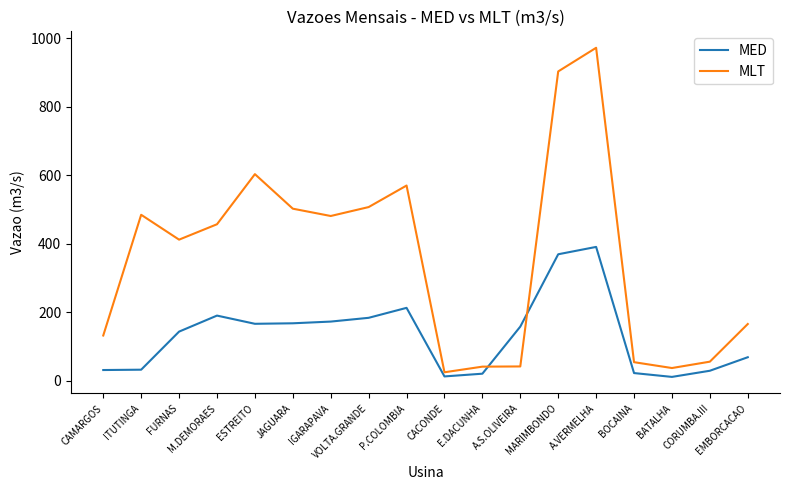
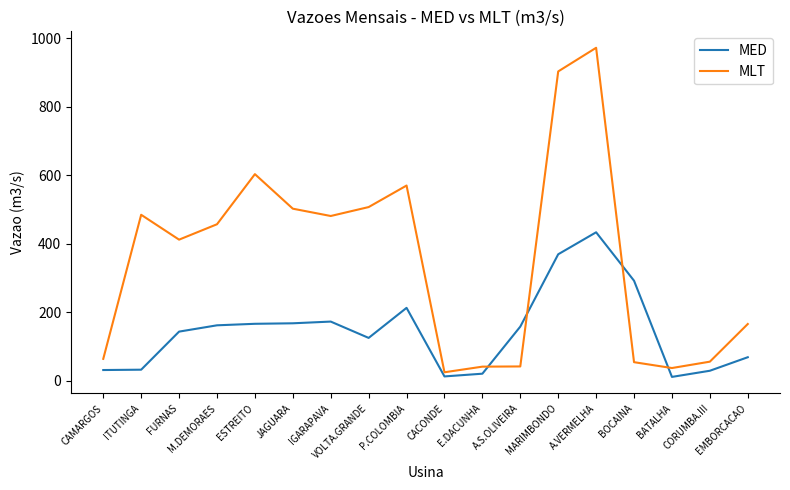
  {
    "MED": {
      "CAMARGOS": 30,
      "ITUTINGA": 30,
      "FURNAS": 140,
-     "M.DEMORAES": 190,
+     "M.DEMORAES": 160,
      "ESTREITO": 170,
      "JAGUARA": 170,
      "IGARAPAVA": 170,
-     "VOLTA.GRANDE": 180,
+     "VOLTA.GRANDE": 120,
      "P.COLOMBIA": 210,
      "CACONDE": 10,
      "E.DACUNHA": 20,
      "A.S.OLIVEIRA": 160,
      "MARIMBONDO": 370,
-     "A.VERMELHA": 390,
-     "BOCAINA": 20,
+     "A.VERMELHA": 430,
+     "BOCAINA": 290,
      "BATALHA": 10,
      "CORUMBA.III": 30,
      "EMBORCACAO": 70
    },
    "MLT": {
-     "CAMARGOS": 130,
+     "CAMARGOS": 60,
      "ITUTINGA": 480,
      "FURNAS": 410,
      "M.DEMORAES": 460,
      "ESTREITO": 600,
      "JAGUARA": 500,
      "IGARAPAVA": 480,
      "VOLTA.GRANDE": 510,
      "P.COLOMBIA": 570,
      "CACONDE": 20,
      "E.DACUNHA": 40,
      "A.S.OLIVEIRA": 40,
      "MARIMBONDO": 900,
      "A.VERMELHA": 970,
      "BOCAINA": 50,
      "BATALHA": 40,
      "CORUMBA.III": 60,
      "EMBORCACAO": 170
    }
  }
